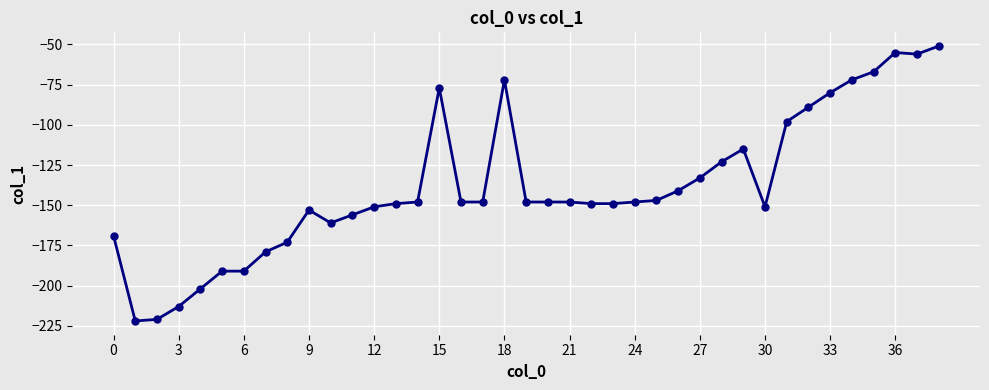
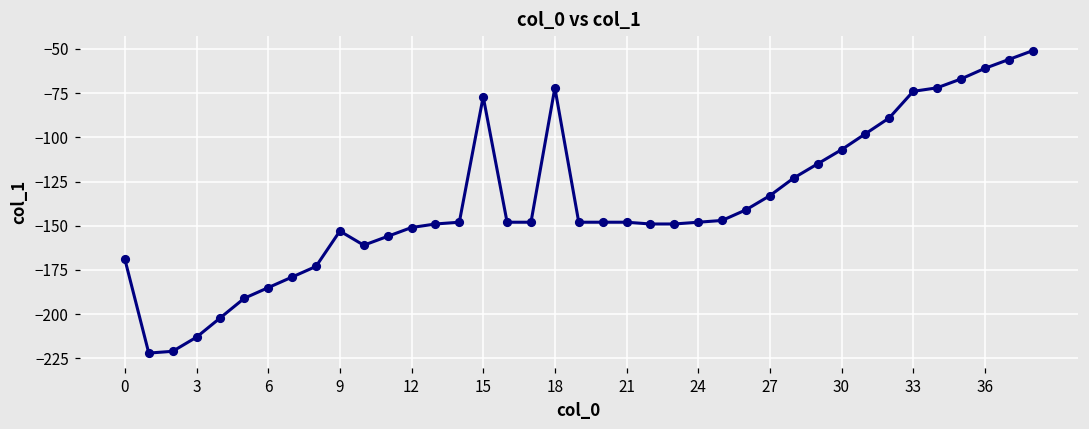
  {
    "0": -169,
    "3": -213,
-   "6": -191,
+   "6": -185,
    "9": -153,
    "12": -151,
    "15": -77,
    "18": -72,
    "21": -148,
    "24": -148,
    "27": -133,
-   "30": -151,
-   "33": -80,
-   "36": -55
+   "30": -107,
+   "33": -74,
+   "36": -61
  }
